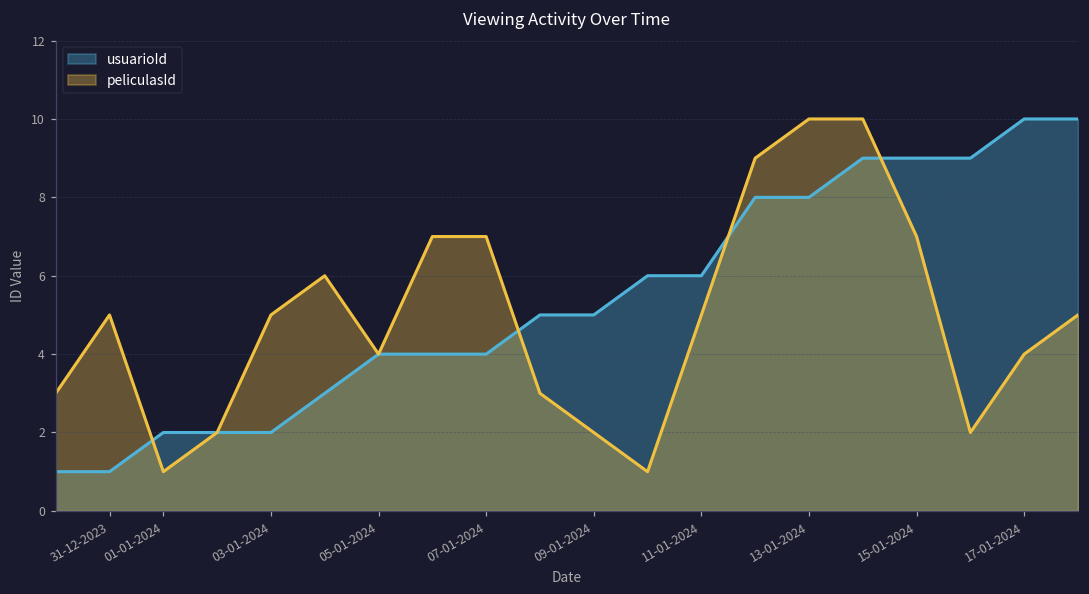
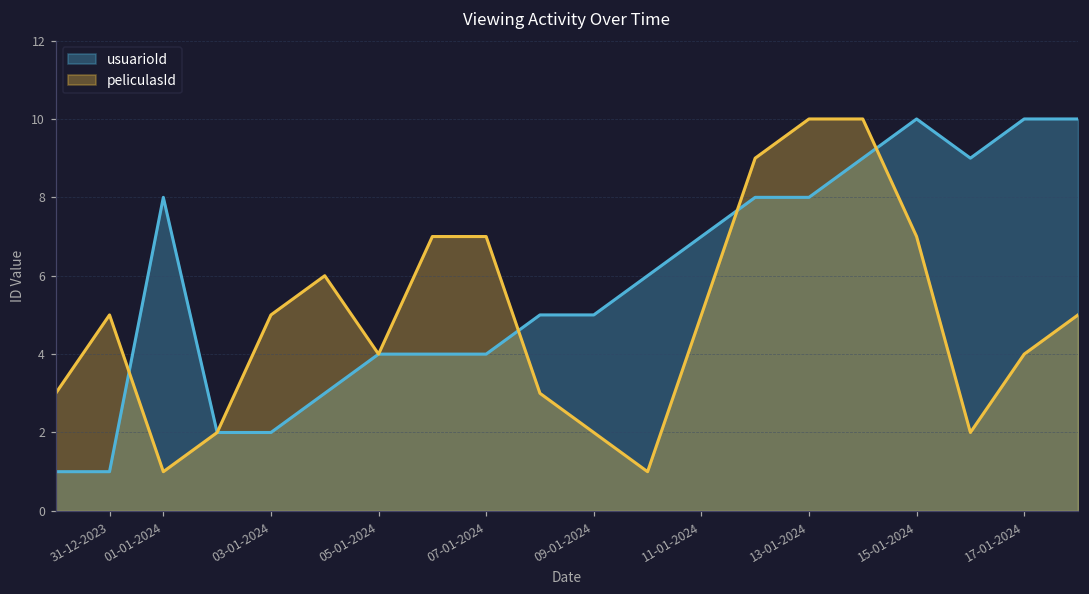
  {
    "usuarioId": {
      "31-12-2023": 1,
-     "01-01-2024": 2,
+     "01-01-2024": 8,
      "03-01-2024": 2,
      "07-01-2024": 4,
      "09-01-2024": 5,
-     "11-01-2024": 6,
+     "11-01-2024": 7,
      "13-01-2024": 8,
-     "15-01-2024": 9,
+     "15-01-2024": 10,
      "17-01-2024": 10
    },
    "peliculasId": {
      "31-12-2023": 5,
      "01-01-2024": 1,
      "03-01-2024": 5,
      "07-01-2024": 7,
      "09-01-2024": 2,
      "11-01-2024": 5,
      "13-01-2024": 10,
      "15-01-2024": 7,
      "17-01-2024": 4
    }
  }
